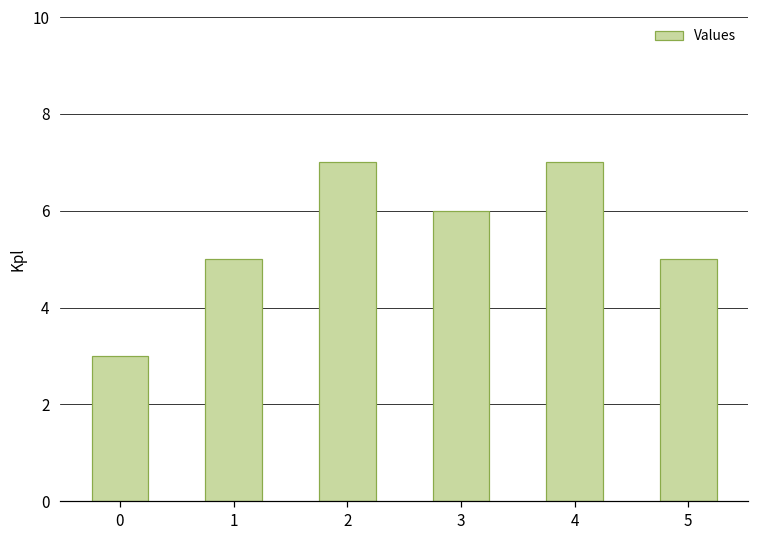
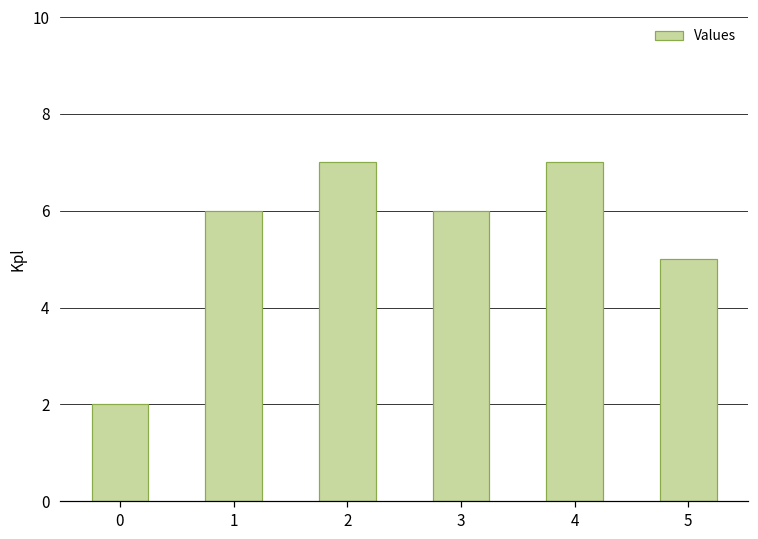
  {
-   "0": 3,
-   "1": 5,
+   "0": 2,
+   "1": 6,
    "2": 7,
    "3": 6,
    "4": 7,
    "5": 5
  }
